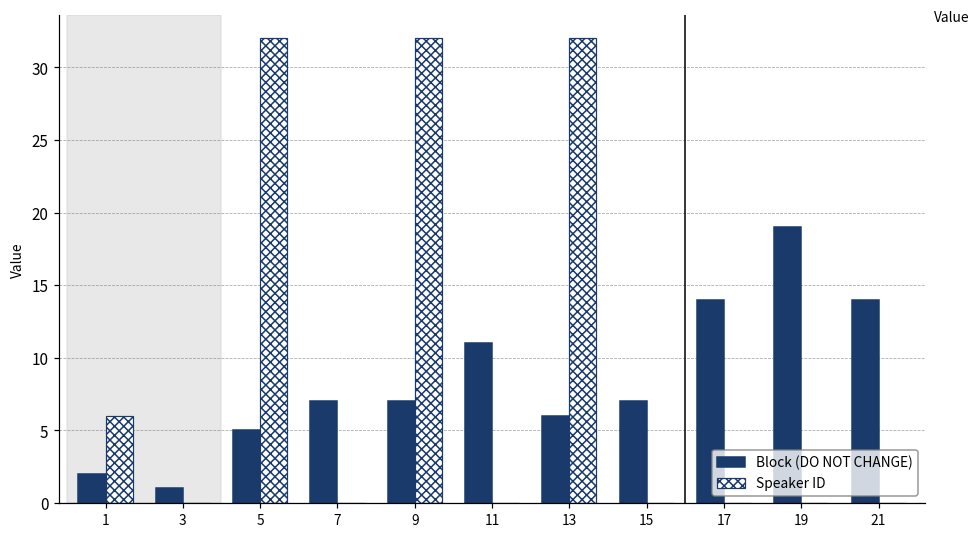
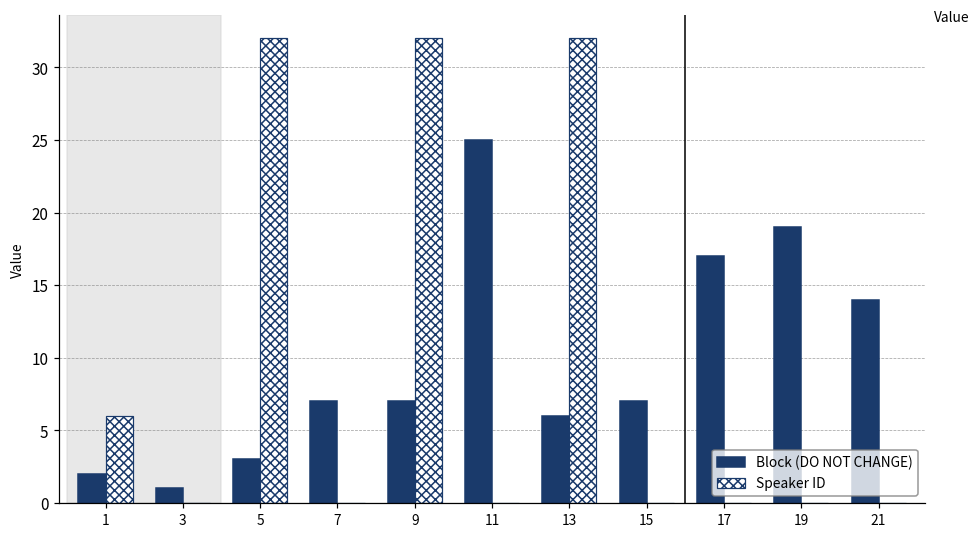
  {
    "Block (DO NOT CHANGE)": {
      "1": 2,
      "3": 1,
-     "5": 5,
+     "5": 3,
      "7": 7,
      "9": 7,
-     "11": 11,
+     "11": 25,
      "13": 6,
      "15": 7,
-     "17": 14,
+     "17": 17,
      "19": 19,
      "21": 14
    },
    "Speaker ID": {
      "1": 6,
      "3": 0,
      "5": 32,
      "7": 0,
      "9": 32,
      "11": 0,
      "13": 32,
      "15": 0,
      "17": 0,
      "19": 0,
      "21": 0
    }
  }
